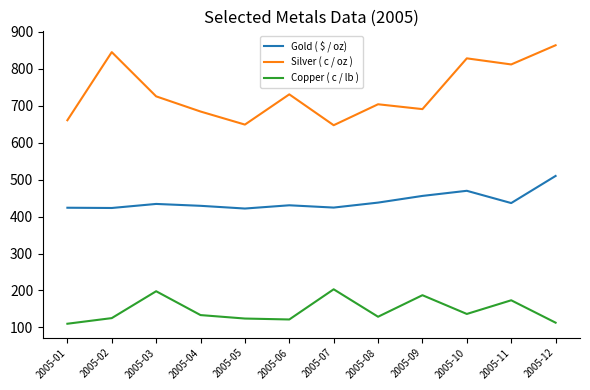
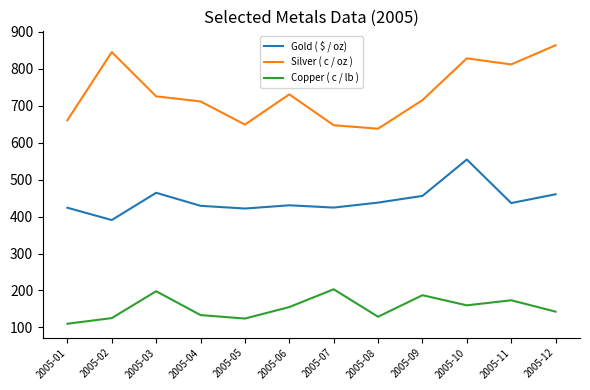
  {
    "Gold ( $ / oz)": {
      "2005-01": 420,
-     "2005-02": 420,
-     "2005-03": 430,
+     "2005-02": 390,
+     "2005-03": 460,
      "2005-04": 430,
      "2005-05": 420,
      "2005-06": 430,
      "2005-07": 420,
      "2005-08": 440,
      "2005-09": 460,
-     "2005-10": 470,
+     "2005-10": 550,
      "2005-11": 440,
-     "2005-12": 510
+     "2005-12": 460
    },
    "Silver ( c / oz )": {
      "2005-01": 660,
      "2005-02": 850,
      "2005-03": 730,
-     "2005-04": 680,
+     "2005-04": 710,
      "2005-05": 650,
      "2005-06": 730,
      "2005-07": 650,
-     "2005-08": 700,
-     "2005-09": 690,
+     "2005-08": 640,
+     "2005-09": 720,
      "2005-10": 830,
      "2005-11": 810,
      "2005-12": 860
    },
    "Copper ( c / lb )": {
      "2005-01": 110,
      "2005-02": 130,
      "2005-03": 200,
      "2005-04": 130,
      "2005-05": 120,
-     "2005-06": 120,
+     "2005-06": 160,
      "2005-07": 200,
      "2005-08": 130,
      "2005-09": 190,
-     "2005-10": 140,
+     "2005-10": 160,
      "2005-11": 170,
-     "2005-12": 110
+     "2005-12": 140
    }
  }
